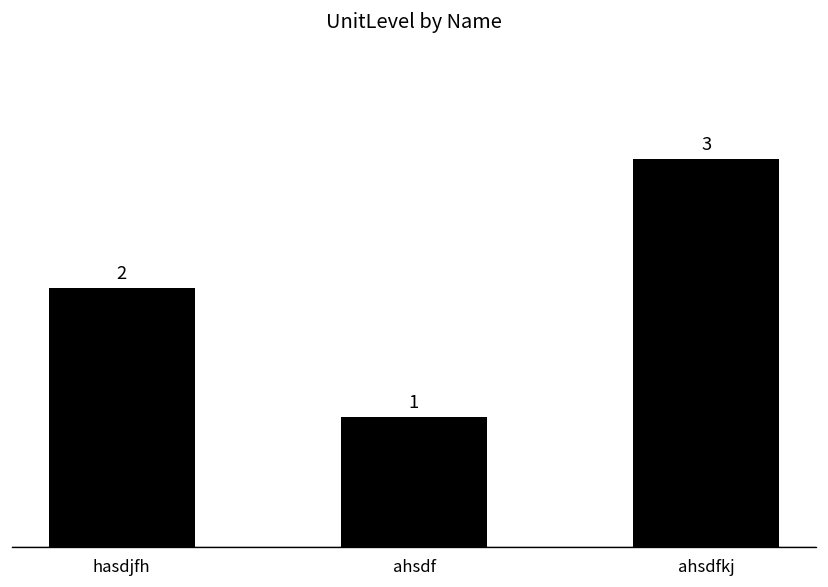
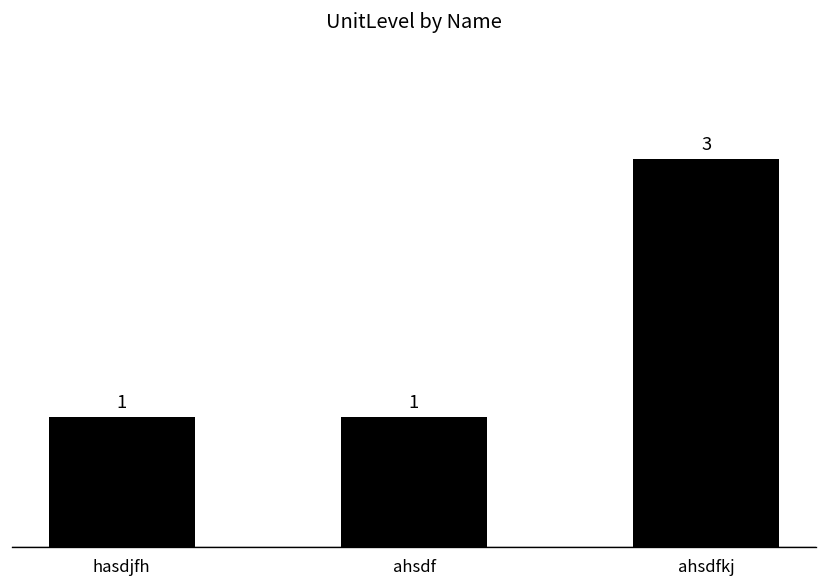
  {
-   "hasdjfh": 2,
+   "hasdjfh": 1,
    "ahsdf": 1,
    "ahsdfkj": 3
  }
